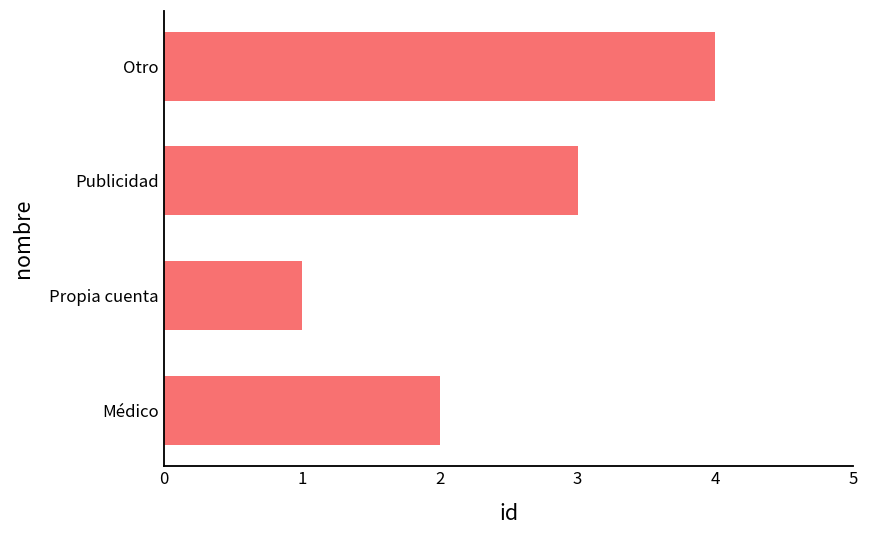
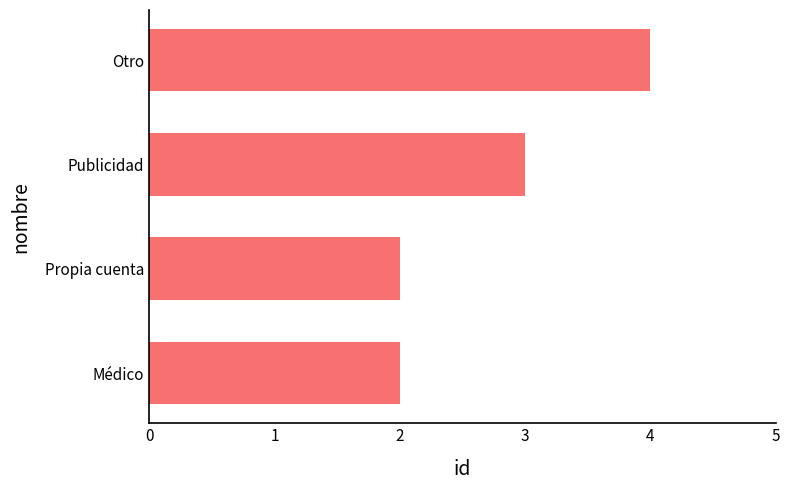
  {
    "Otro": 4,
    "Publicidad": 3,
-   "Propia cuenta": 1,
+   "Propia cuenta": 2,
    "Médico": 2
  }
